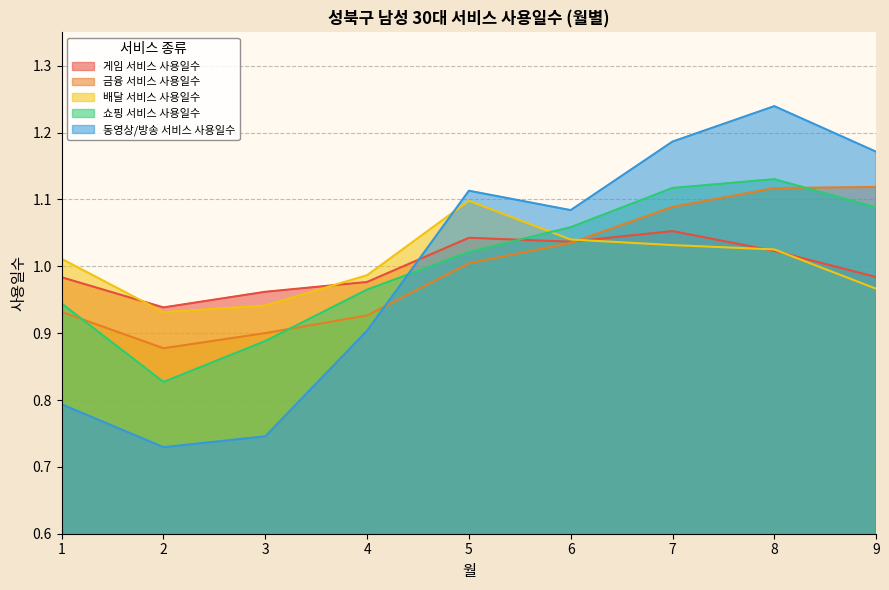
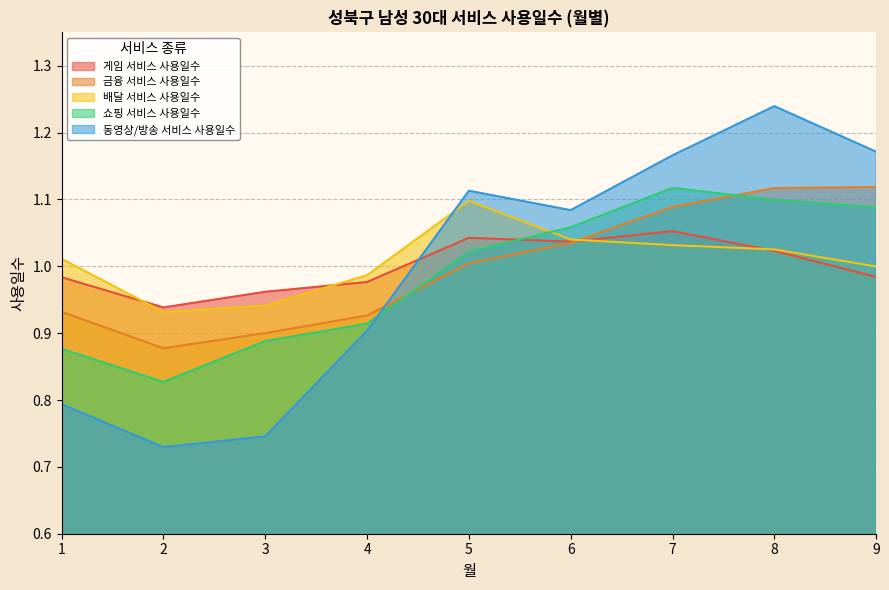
  {
    "배달 서비스 사용일수": {
      "1": 1.01,
      "2": 0.93,
      "3": 0.94,
      "4": 0.99,
      "5": 1.10,
      "7": 1.03,
-     "9": 0.97
+     "9": 1.00
    },
    "쇼핑 서비스 사용일수": {
-     "1": 0.94,
+     "1": 0.88,
      "2": 0.83,
      "3": 0.89,
-     "4": 0.97,
+     "4": 0.91,
      "5": 1.02,
      "6": 1.06,
      "7": 1.12,
-     "8": 1.13,
+     "8": 1.10,
      "9": 1.09
    },
    "동영상/방송 서비스 사용일수": {
      "1": 0.79,
      "2": 0.73,
      "3": 0.75,
      "4": 0.90,
      "5": 1.11,
      "6": 1.08,
-     "7": 1.19,
+     "7": 1.17,
      "8": 1.24,
      "9": 1.17
    }
  }
